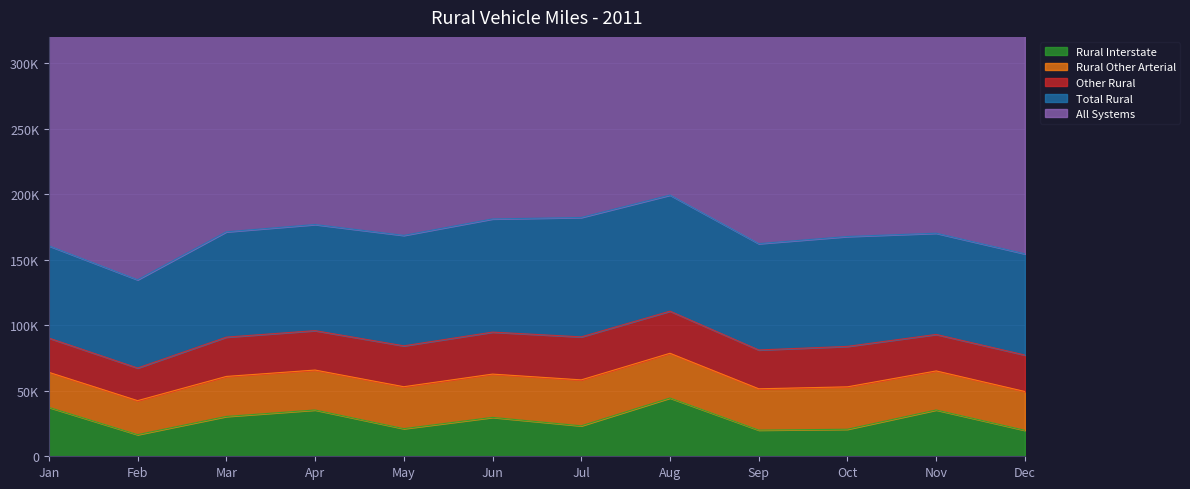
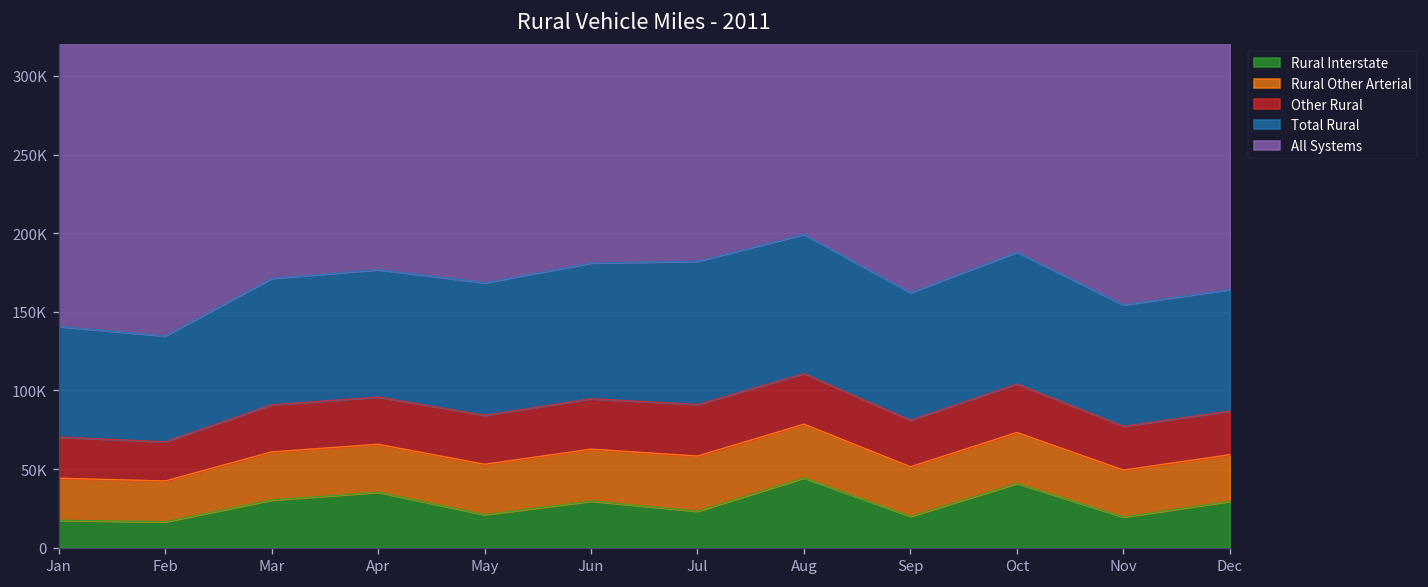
  {
    "Rural Interstate": {
-     "Jan": 37000,
+     "Jan": 17000,
      "Feb": 17000,
      "Mar": 30000,
      "Apr": 35000,
      "May": 21000,
      "Jun": 30000,
      "Jul": 23000,
      "Aug": 44000,
      "Sep": 20000,
-     "Oct": 21000,
-     "Nov": 35000,
-     "Dec": 20000
+     "Oct": 41000,
+     "Nov": 20000,
+     "Dec": 30000
    },
    "Rural Other Arterial": {
      "Jan": 27000,
      "Feb": 26000,
      "Mar": 31000,
      "Apr": 30000,
      "May": 32000,
      "Jun": 33000,
      "Jul": 35000,
      "Aug": 34000,
      "Sep": 32000,
      "Oct": 32000,
      "Nov": 30000,
      "Dec": 30000
    },
    "Other Rural": {
      "Jan": 26000,
      "Feb": 25000,
      "Mar": 30000,
      "Apr": 30000,
      "May": 31000,
      "Jun": 32000,
      "Jul": 33000,
      "Aug": 32000,
      "Sep": 30000,
      "Oct": 31000,
      "Nov": 28000,
      "Dec": 28000
    },
    "Total Rural": {
      "Jan": 70000,
      "Feb": 67000,
      "Mar": 80000,
      "Apr": 81000,
      "May": 84000,
      "Jun": 86000,
      "Jul": 91000,
      "Aug": 89000,
      "Sep": 81000,
      "Oct": 84000,
      "Nov": 77000,
      "Dec": 77000
    }
  }
